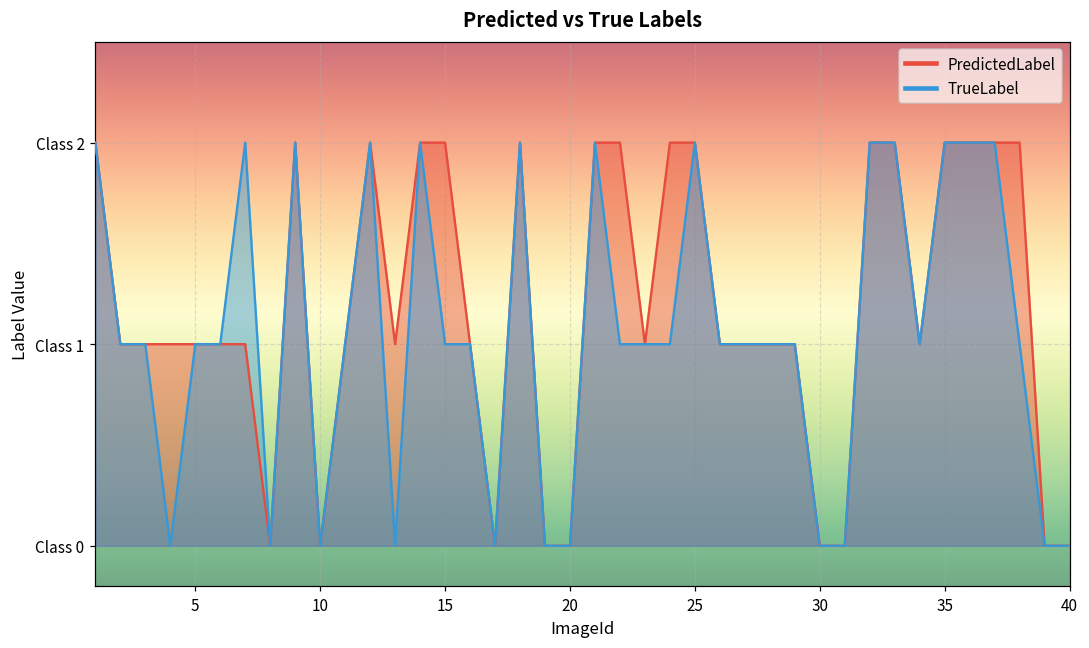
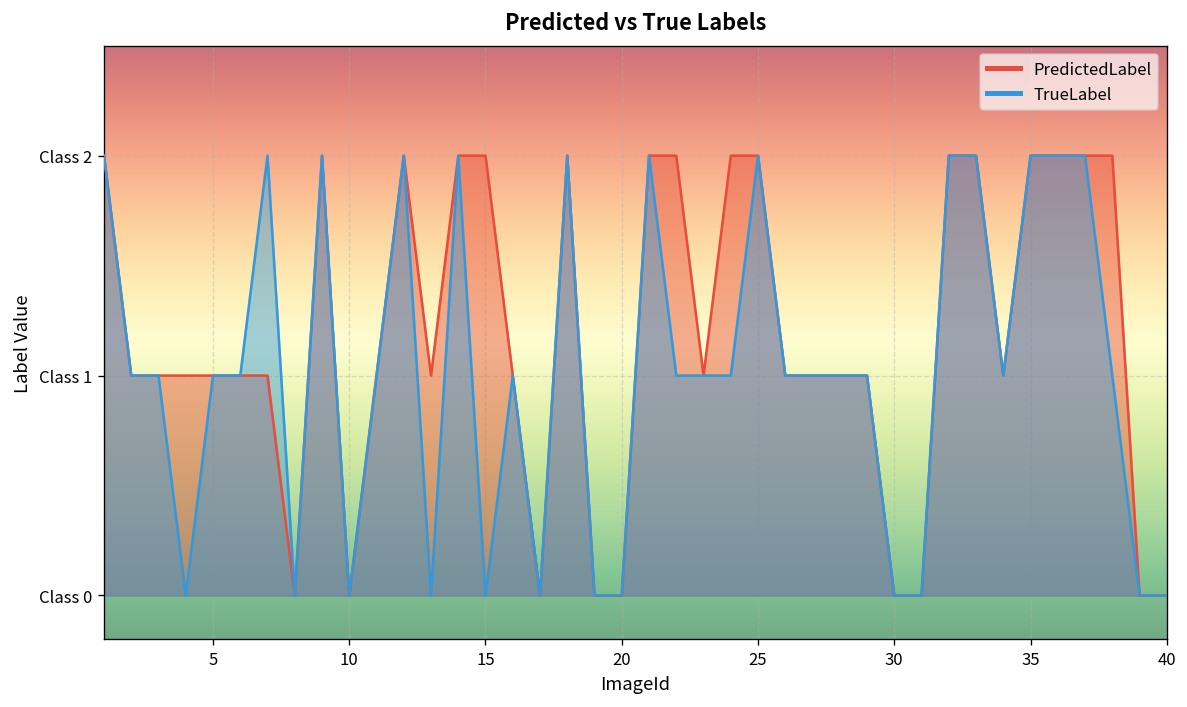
  {
    "PredictedLabel": {
      "15": "Class 2"
    },
    "TrueLabel": {
-     "15": "Class 1"
+     "15": "Class 0"
    }
  }
